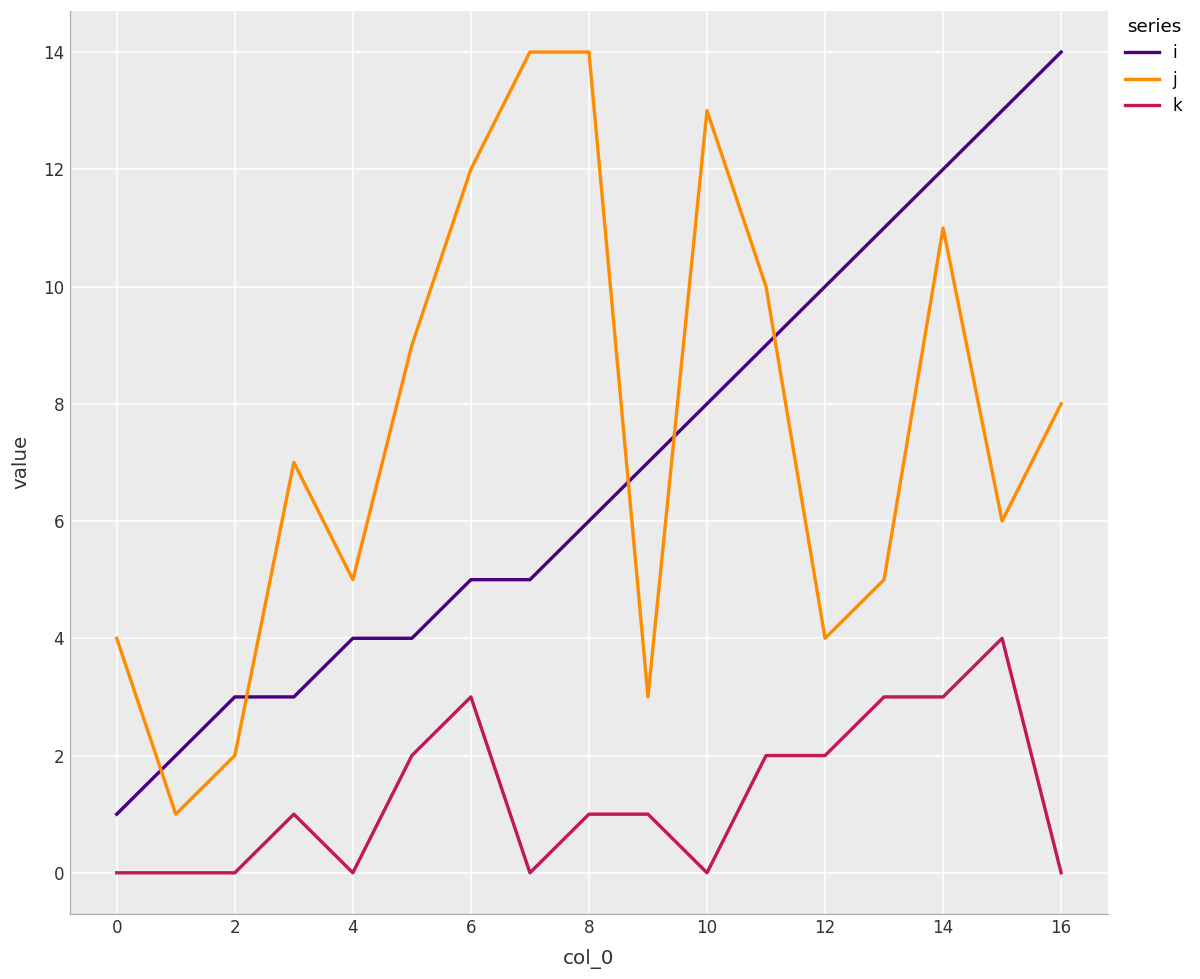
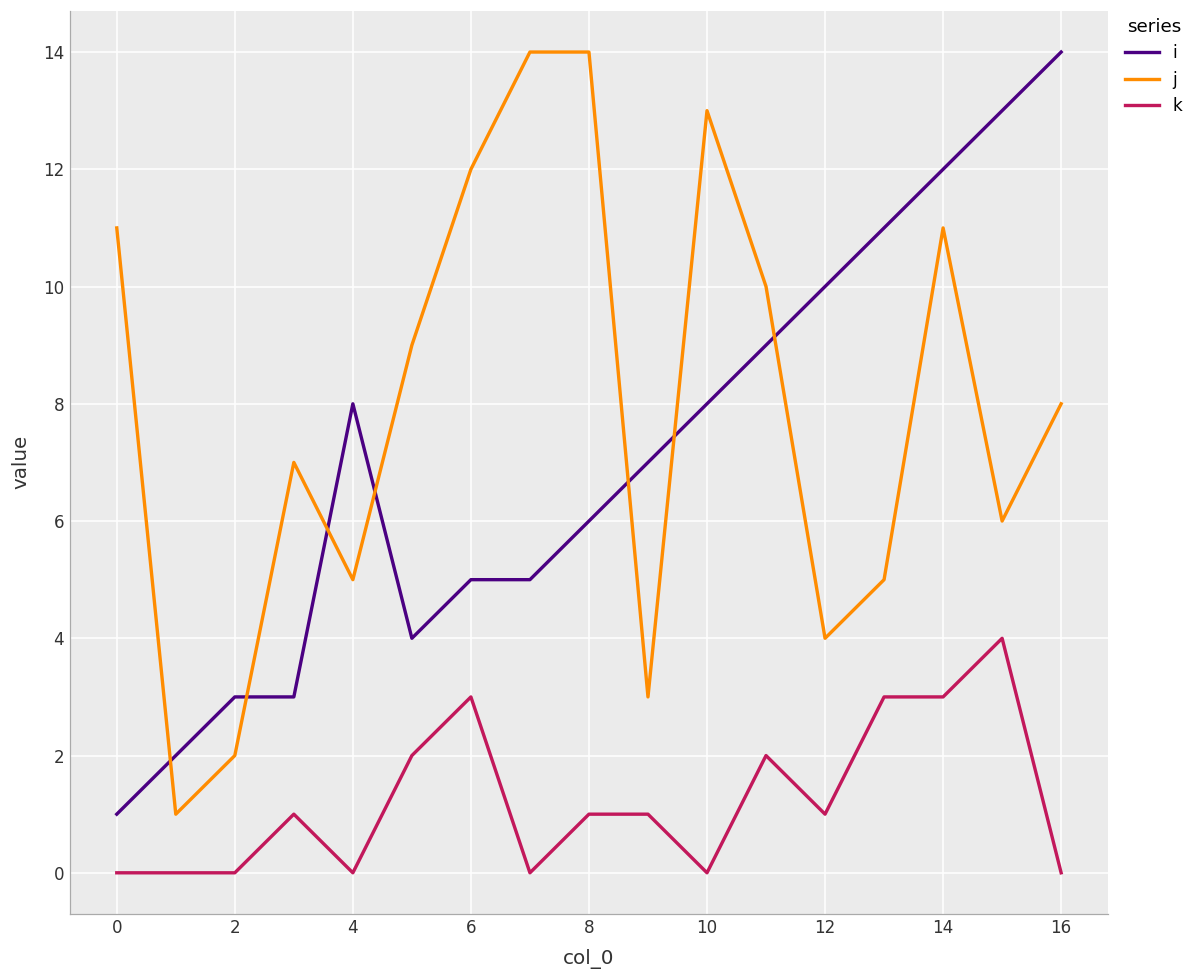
  {
    "i": {
      "0": 1,
      "2": 3,
-     "4": 4,
+     "4": 8,
      "6": 5,
      "8": 6,
      "10": 8,
      "12": 10,
      "14": 12,
      "16": 14
    },
    "j": {
-     "0": 4,
+     "0": 11,
      "2": 2,
      "4": 5,
      "6": 12,
      "8": 14,
      "10": 13,
      "12": 4,
      "14": 11,
      "16": 8
    },
    "k": {
      "0": 0,
      "2": 0,
      "4": 0,
      "6": 3,
      "8": 1,
      "10": 0,
-     "12": 2,
+     "12": 1,
      "14": 3,
      "16": 0
    }
  }
